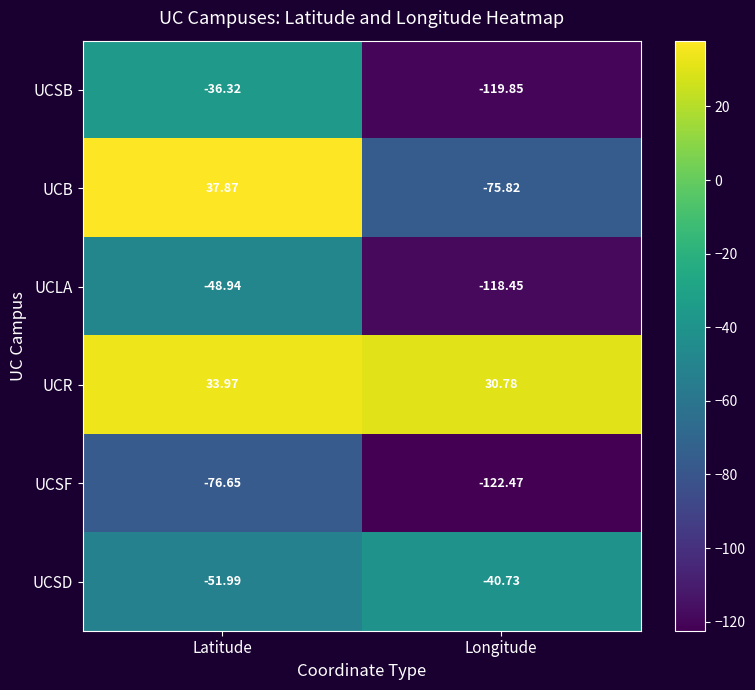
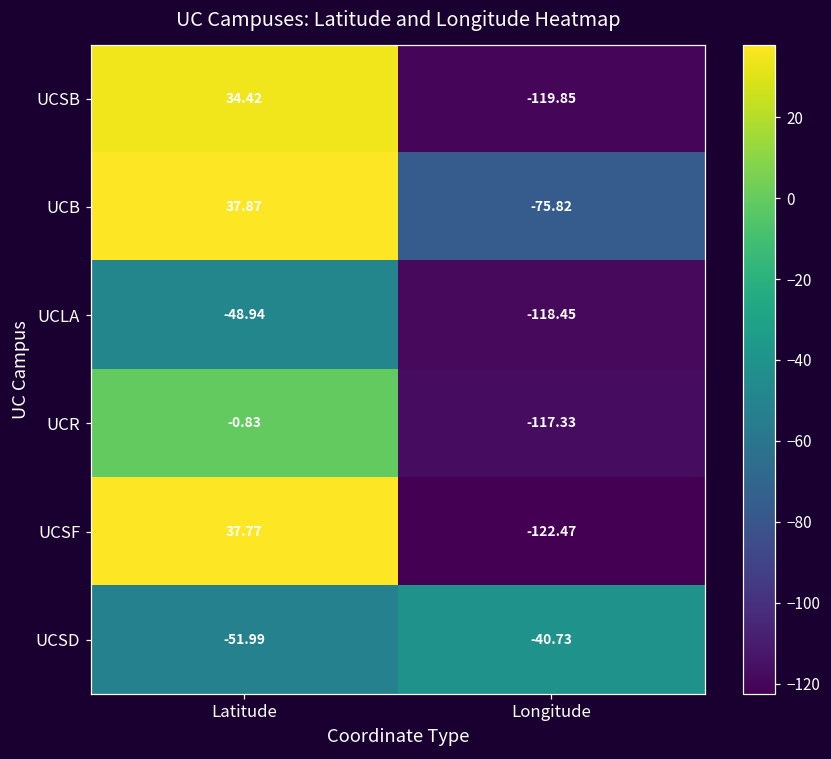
  {
    "UCSB": {
-     "Latitude": -36.32,
+     "Latitude": 34.42,
      "Longitude": -119.85
    },
    "UCB": {
      "Latitude": 37.87,
      "Longitude": -75.82
    },
    "UCLA": {
      "Latitude": -48.94,
      "Longitude": -118.45
    },
    "UCR": {
-     "Latitude": 33.97,
-     "Longitude": 30.78
+     "Latitude": -0.83,
+     "Longitude": -117.33
    },
    "UCSF": {
-     "Latitude": -76.65,
+     "Latitude": 37.77,
      "Longitude": -122.47
    },
    "UCSD": {
      "Latitude": -51.99,
      "Longitude": -40.73
    }
  }
